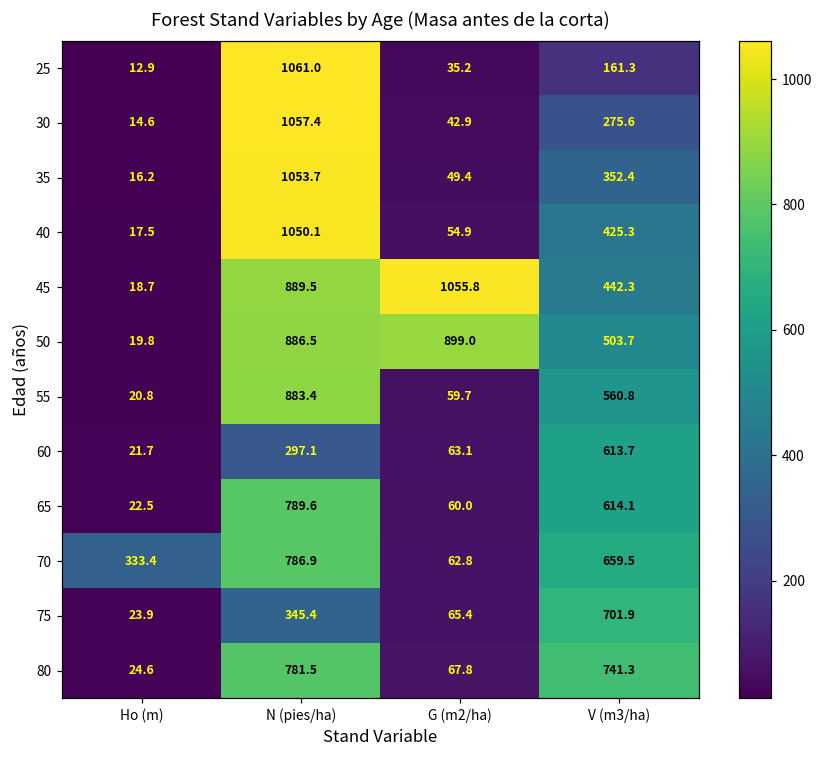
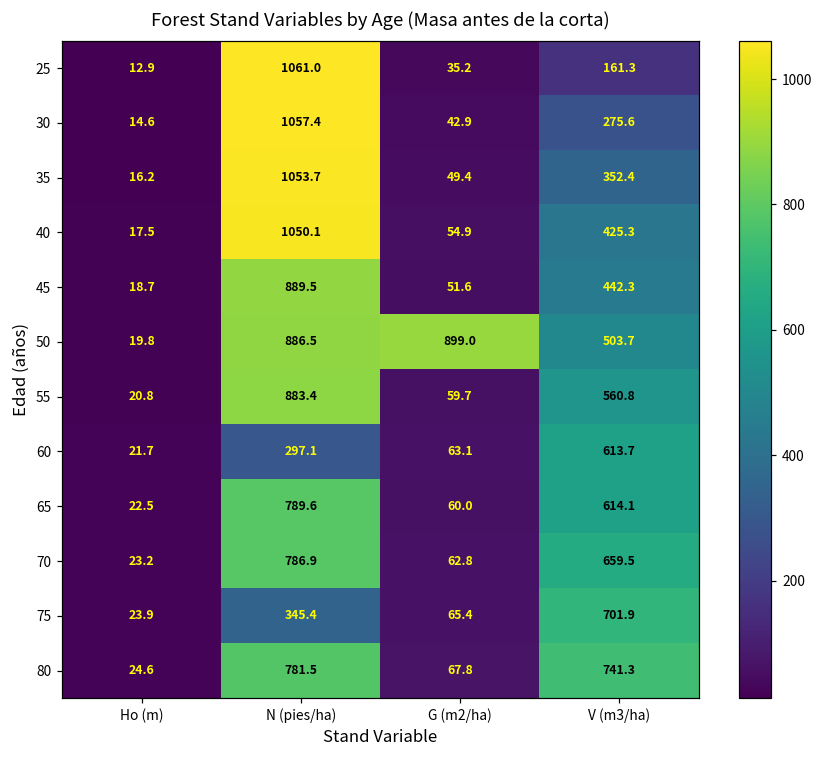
  {
    "25": {
      "Ho (m)": 12.9,
      "N (pies/ha)": 1061.0,
      "G (m2/ha)": 35.2,
      "V (m3/ha)": 161.3
    },
    "30": {
      "Ho (m)": 14.6,
      "N (pies/ha)": 1057.4,
      "G (m2/ha)": 42.9,
      "V (m3/ha)": 275.6
    },
    "35": {
      "Ho (m)": 16.2,
      "N (pies/ha)": 1053.7,
      "G (m2/ha)": 49.4,
      "V (m3/ha)": 352.4
    },
    "40": {
      "Ho (m)": 17.5,
      "N (pies/ha)": 1050.1,
      "G (m2/ha)": 54.9,
      "V (m3/ha)": 425.3
    },
    "45": {
      "Ho (m)": 18.7,
      "N (pies/ha)": 889.5,
-     "G (m2/ha)": 1055.8,
+     "G (m2/ha)": 51.6,
      "V (m3/ha)": 442.3
    },
    "50": {
      "Ho (m)": 19.8,
      "N (pies/ha)": 886.5,
      "G (m2/ha)": 899.0,
      "V (m3/ha)": 503.7
    },
    "55": {
      "Ho (m)": 20.8,
      "N (pies/ha)": 883.4,
      "G (m2/ha)": 59.7,
      "V (m3/ha)": 560.8
    },
    "60": {
      "Ho (m)": 21.7,
      "N (pies/ha)": 297.1,
      "G (m2/ha)": 63.1,
      "V (m3/ha)": 613.7
    },
    "65": {
      "Ho (m)": 22.5,
      "N (pies/ha)": 789.6,
      "G (m2/ha)": 60.0,
      "V (m3/ha)": 614.1
    },
    "70": {
-     "Ho (m)": 333.4,
+     "Ho (m)": 23.2,
      "N (pies/ha)": 786.9,
      "G (m2/ha)": 62.8,
      "V (m3/ha)": 659.5
    },
    "75": {
      "Ho (m)": 23.9,
      "N (pies/ha)": 345.4,
      "G (m2/ha)": 65.4,
      "V (m3/ha)": 701.9
    },
    "80": {
      "Ho (m)": 24.6,
      "N (pies/ha)": 781.5,
      "G (m2/ha)": 67.8,
      "V (m3/ha)": 741.3
    }
  }
